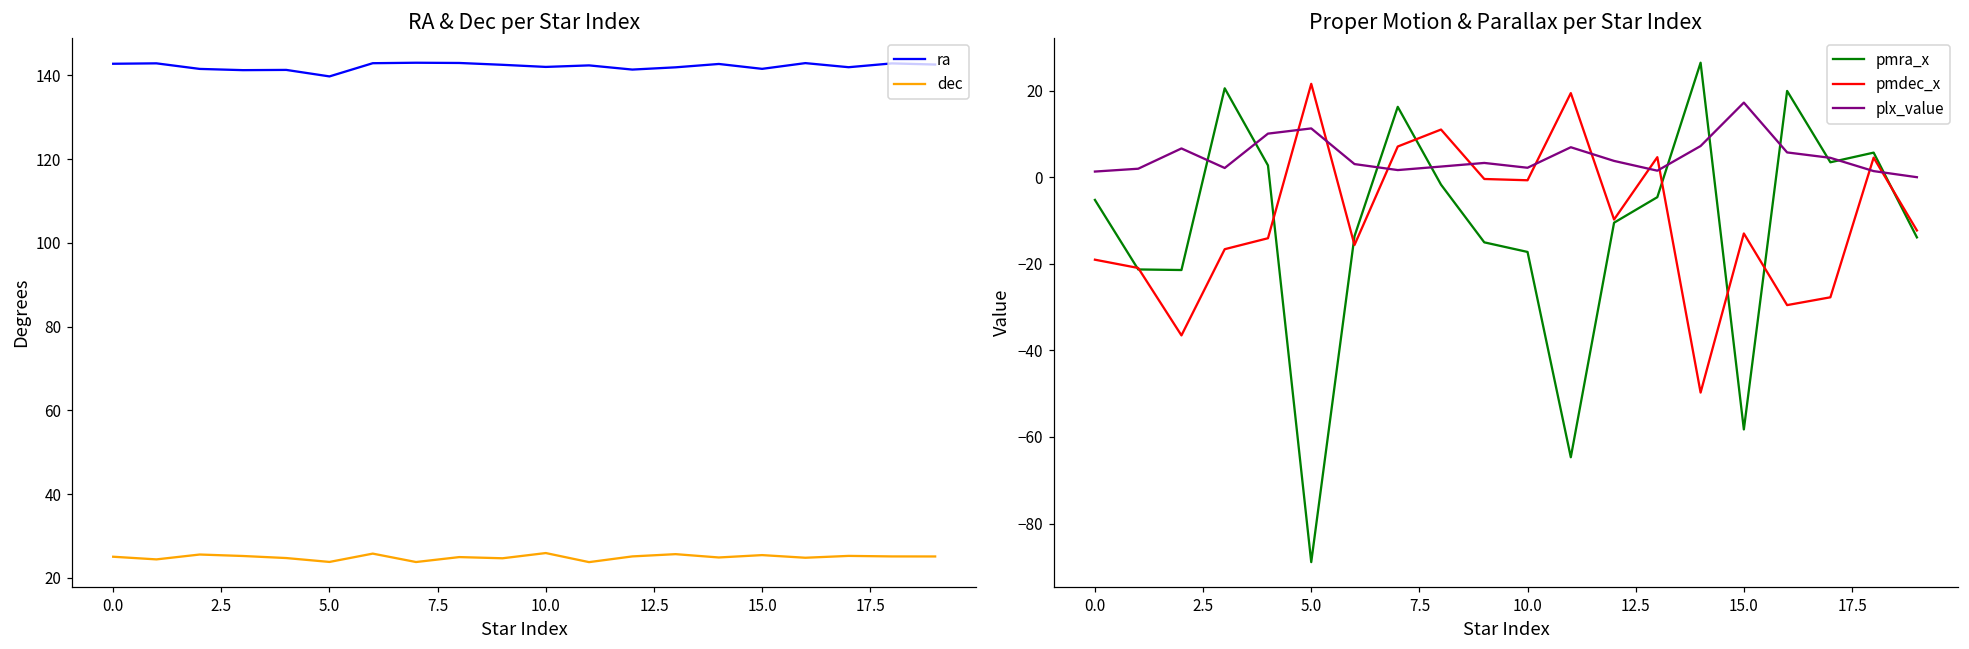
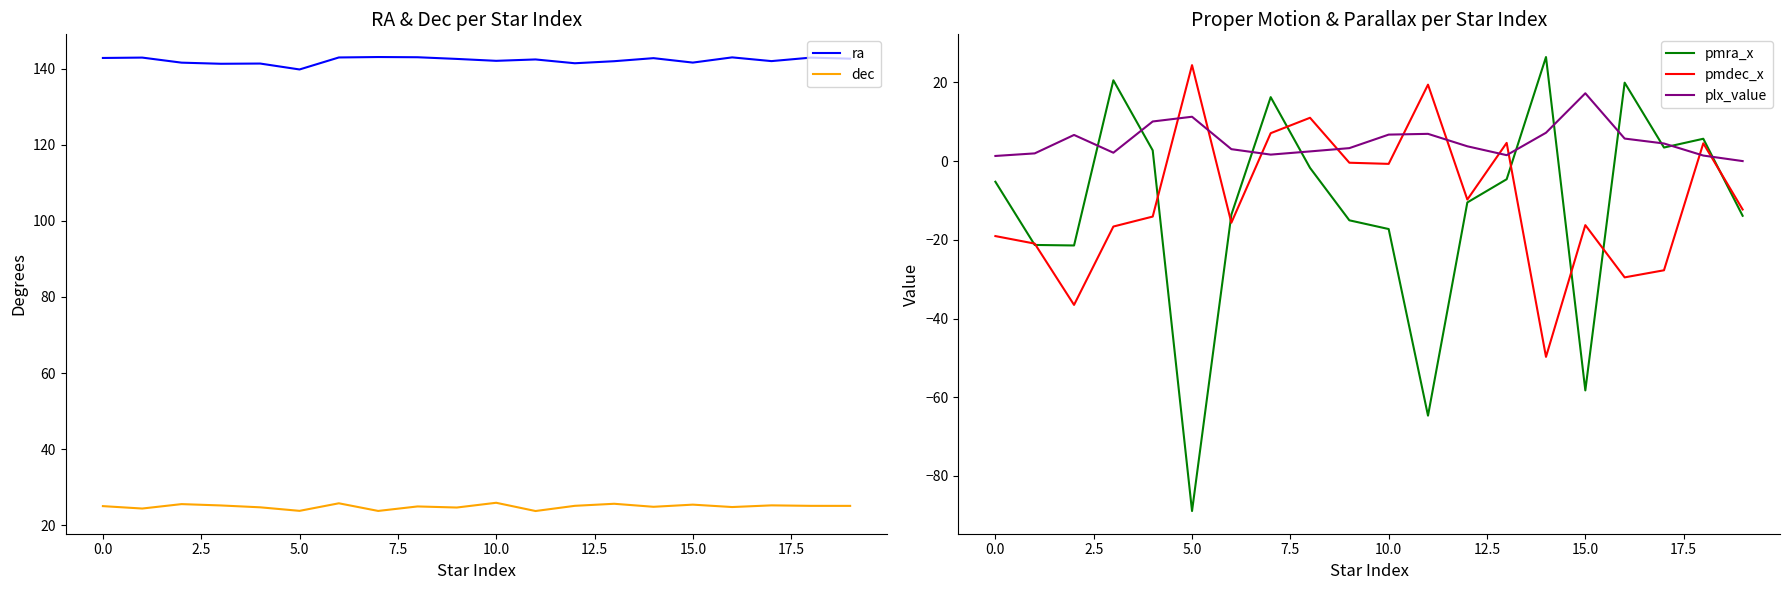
  {
    "RA & Dec per Star Index": {
      "ra": {
        "0.0": 143,
        "5.0": 140,
        "10.0": 142,
        "15.0": 142
      },
      "dec": {
        "0.0": 25,
        "5.0": 24,
        "10.0": 26,
        "15.0": 25
      }
    },
    "Proper Motion & Parallax per Star Index": {
      "pmra_x": {
        "0.0": -5,
        "5.0": -89,
        "10.0": -17,
        "15.0": -58
      },
      "pmdec_x": {
        "0.0": -19,
-       "5.0": 22,
+       "5.0": 24,
        "10.0": -1,
-       "15.0": -13
+       "15.0": -16
      },
      "plx_value": {
        "0.0": 1,
        "5.0": 11,
-       "10.0": 2,
+       "10.0": 7,
        "15.0": 17
      }
    }
  }
